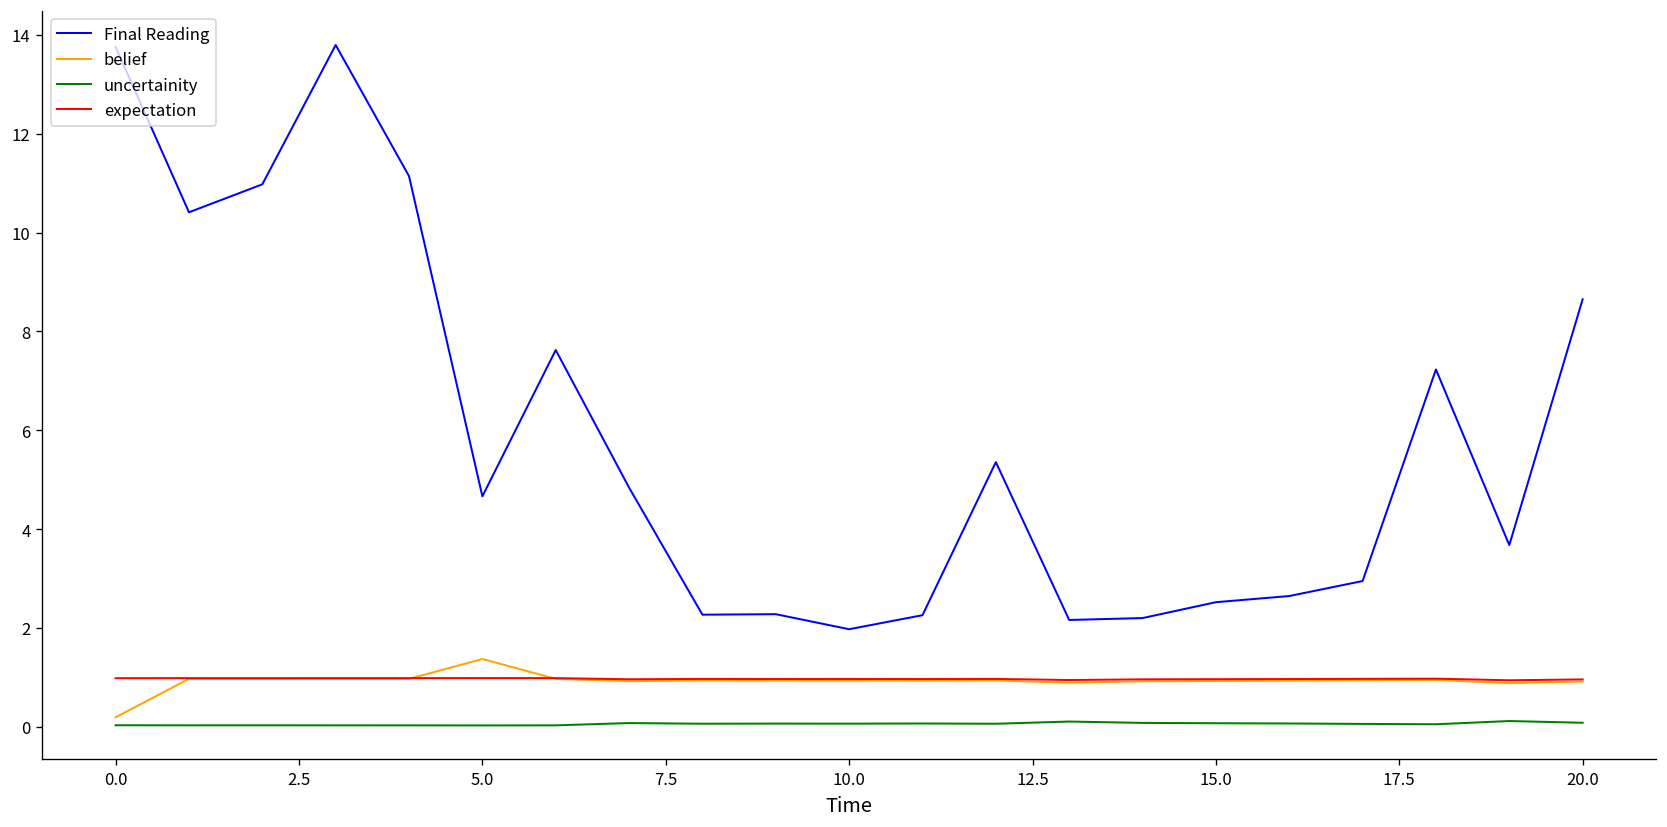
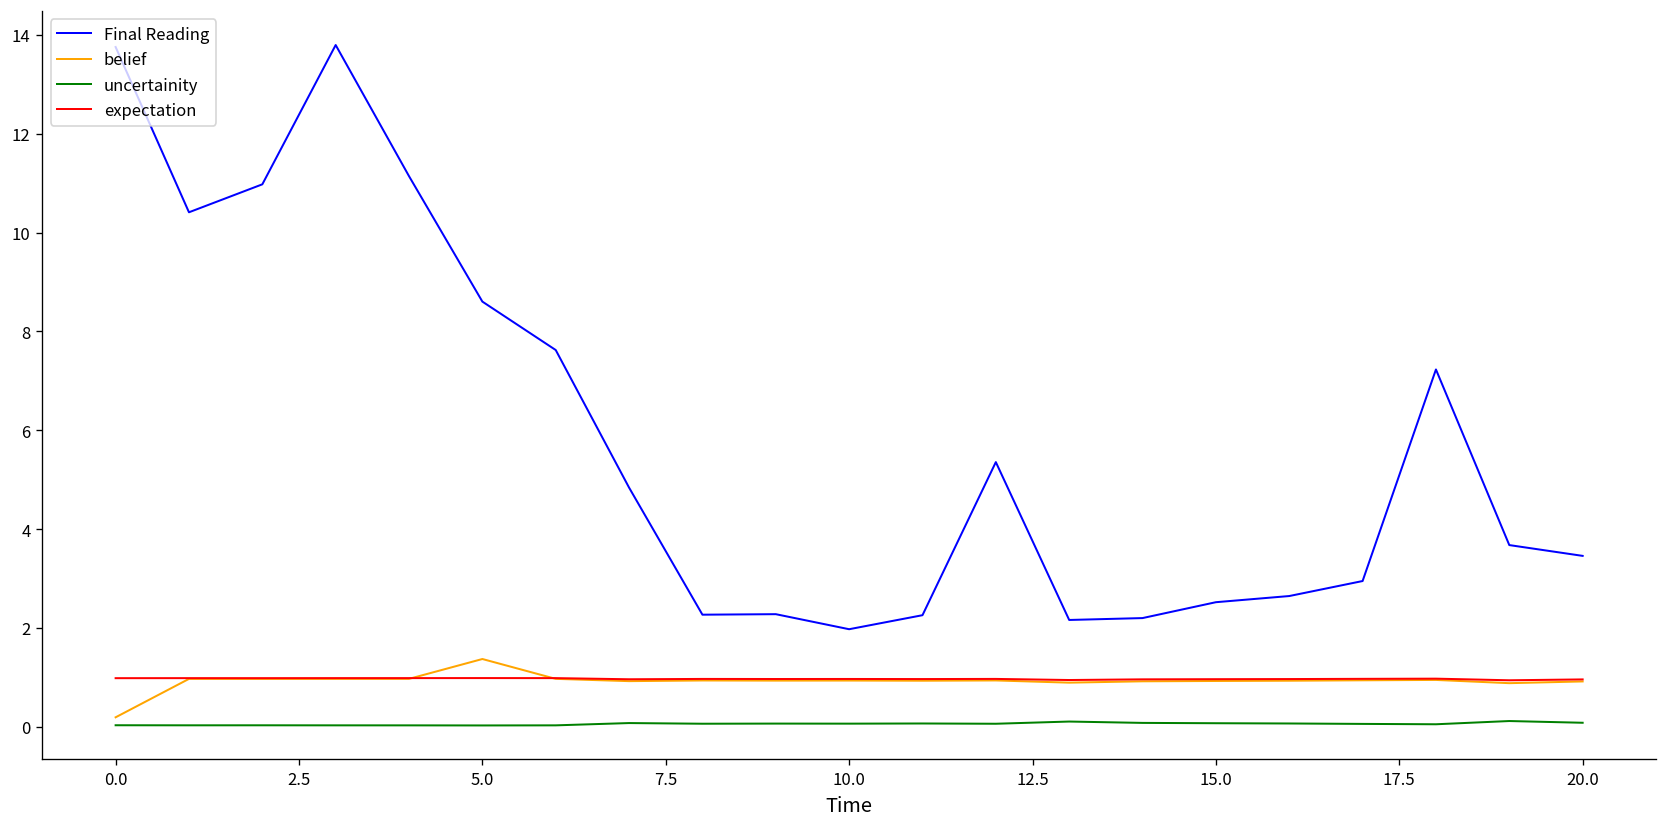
  {
    "Final Reading": {
-     "5.0": 4.7,
+     "5.0": 8.6,
      "10.0": 2.0,
      "15.0": 2.5,
-     "20.0": 8.7
+     "20.0": 3.5
    },
    "belief": {
      "0.0": 0.2,
      "5.0": 1.4
    },
    "uncertainity": {
      "0.0": 0.0,
      "5.0": 0.0,
      "10.0": 0.1,
      "15.0": 0.1,
      "20.0": 0.1
    },
    "expectation": {
      "0.0": 1.0,
      "5.0": 1.0
    }
  }
